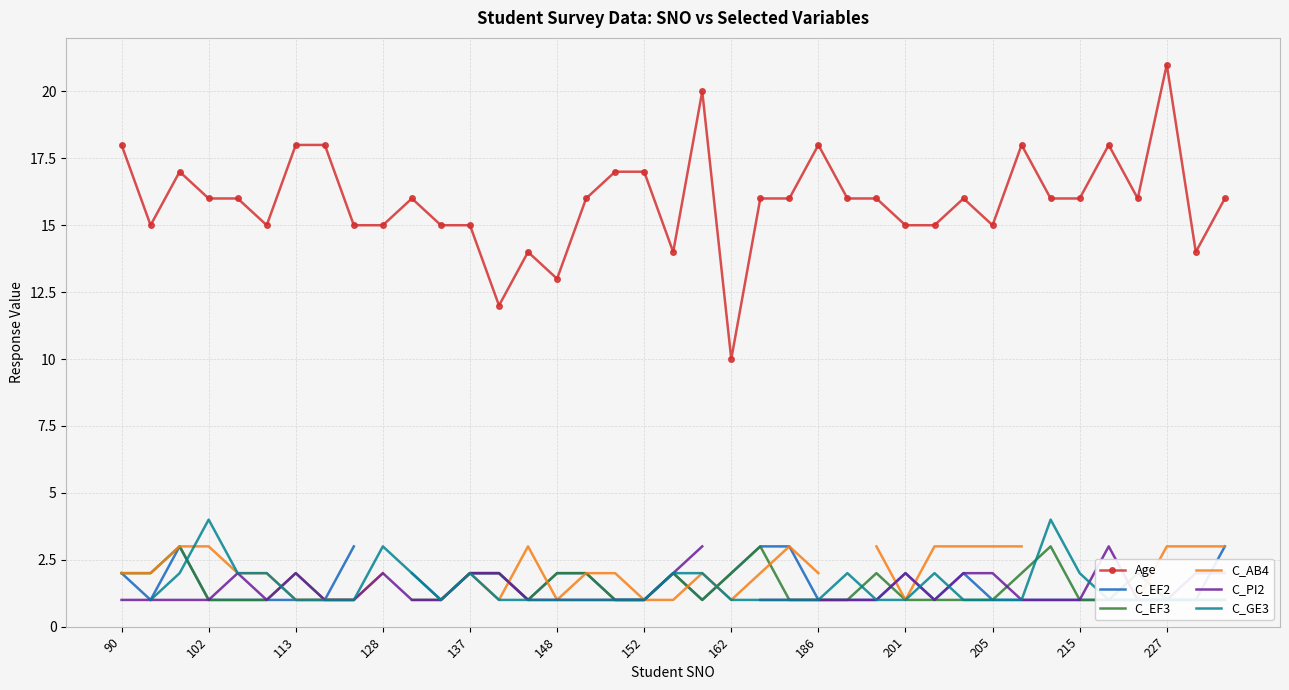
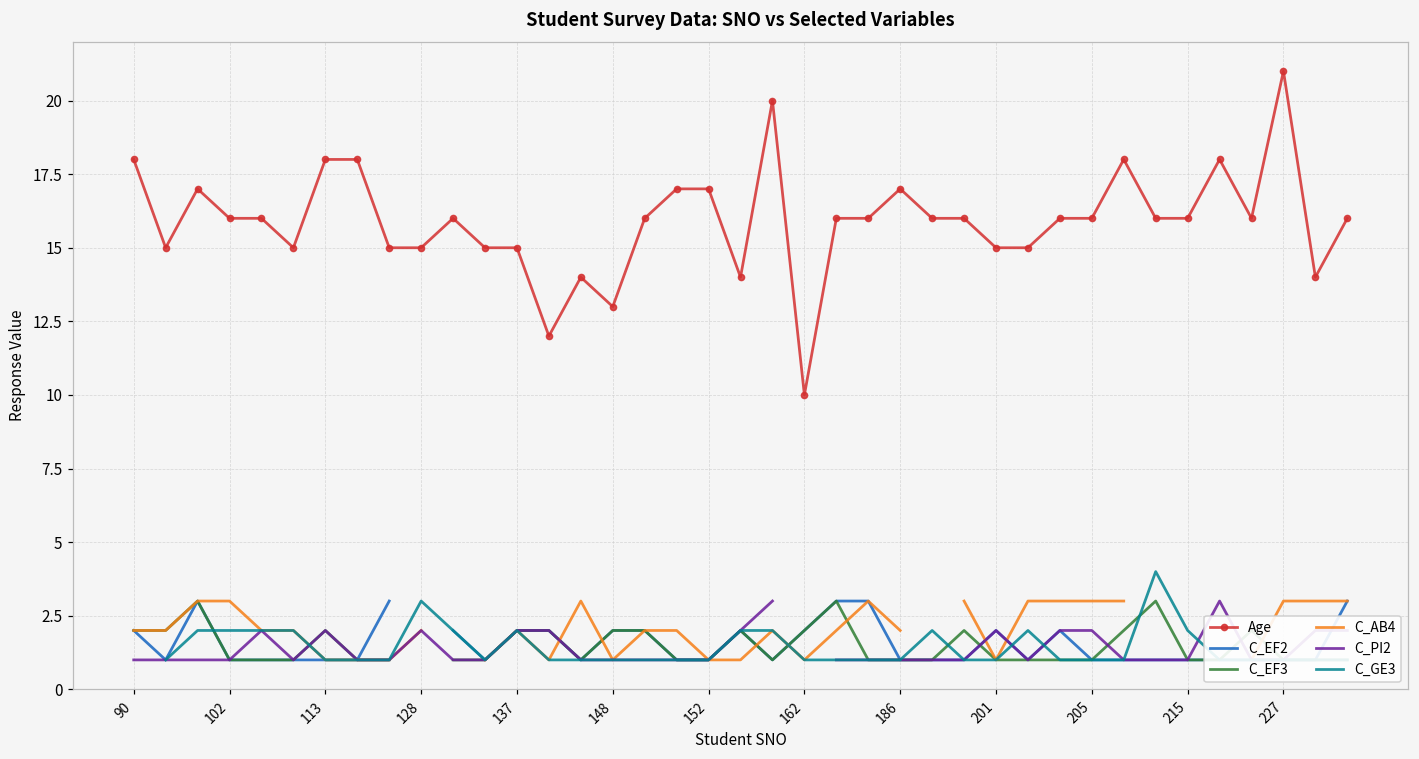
  {
    "Age": {
      "90": 18,
      "102": 16,
      "113": 18,
      "128": 15,
      "137": 15,
      "148": 13,
      "152": 17,
      "162": 10,
-     "186": 18,
+     "186": 17,
      "201": 15,
-     "205": 15,
+     "205": 16,
      "215": 16,
      "227": 21
    },
    "C_AB4": {
      "102": 3,
      "186": 2,
      "205": 3,
      "215": 3,
      "227": 3
    },
    "C_PI2": {
      "90": 1,
      "205": 2
    },
    "C_GE3": {
-     "102": 4,
+     "102": 2,
      "128": 3,
      "215": 2
    }
  }
